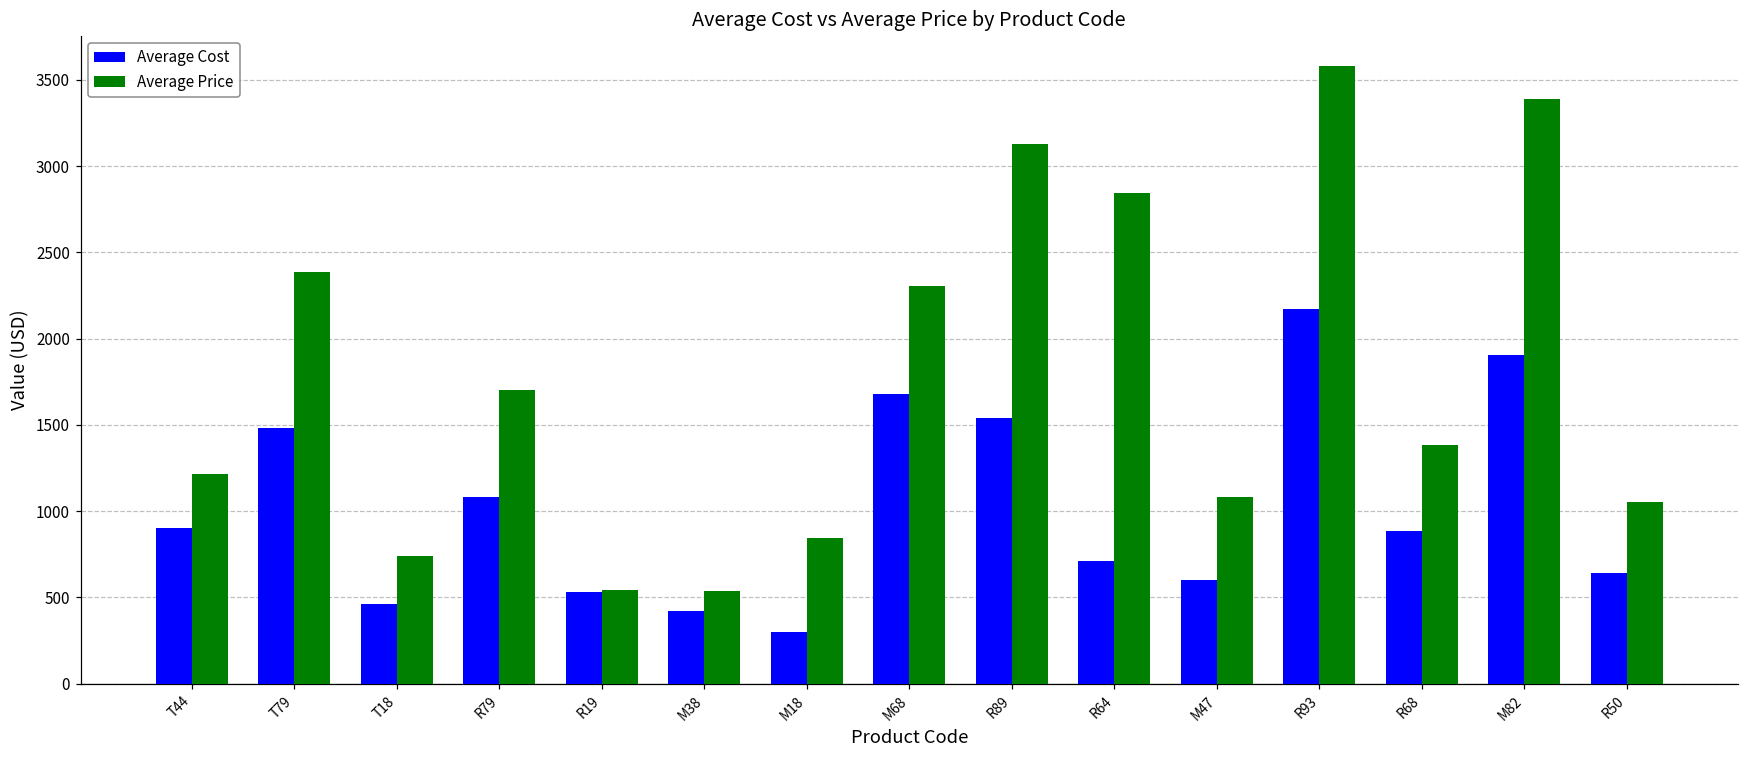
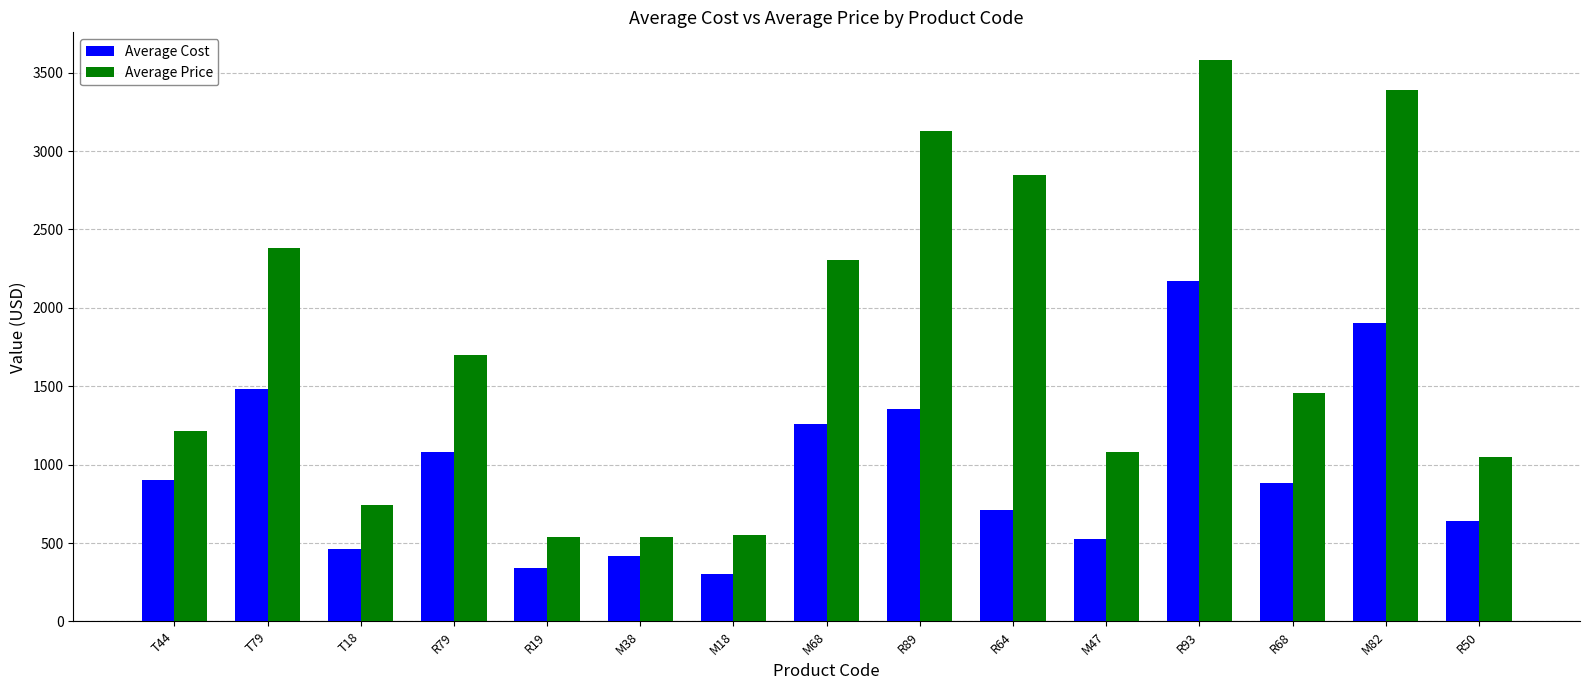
  {
    "Average Cost": {
      "T44": 900,
      "T79": 1480,
      "T18": 460,
      "R79": 1080,
-     "R19": 530,
+     "R19": 340,
      "M38": 420,
      "M18": 300,
-     "M68": 1680,
-     "R89": 1540,
+     "M68": 1260,
+     "R89": 1350,
      "R64": 710,
-     "M47": 600,
+     "M47": 520,
      "R93": 2170,
      "R68": 880,
      "M82": 1910,
      "R50": 640
    },
    "Average Price": {
      "T44": 1210,
      "T79": 2380,
      "T18": 740,
      "R79": 1700,
      "R19": 540,
      "M38": 540,
-     "M18": 850,
+     "M18": 550,
      "M68": 2310,
      "R89": 3130,
      "R64": 2850,
      "M47": 1080,
      "R93": 3580,
-     "R68": 1380,
+     "R68": 1460,
      "M82": 3390,
      "R50": 1050
    }
  }
